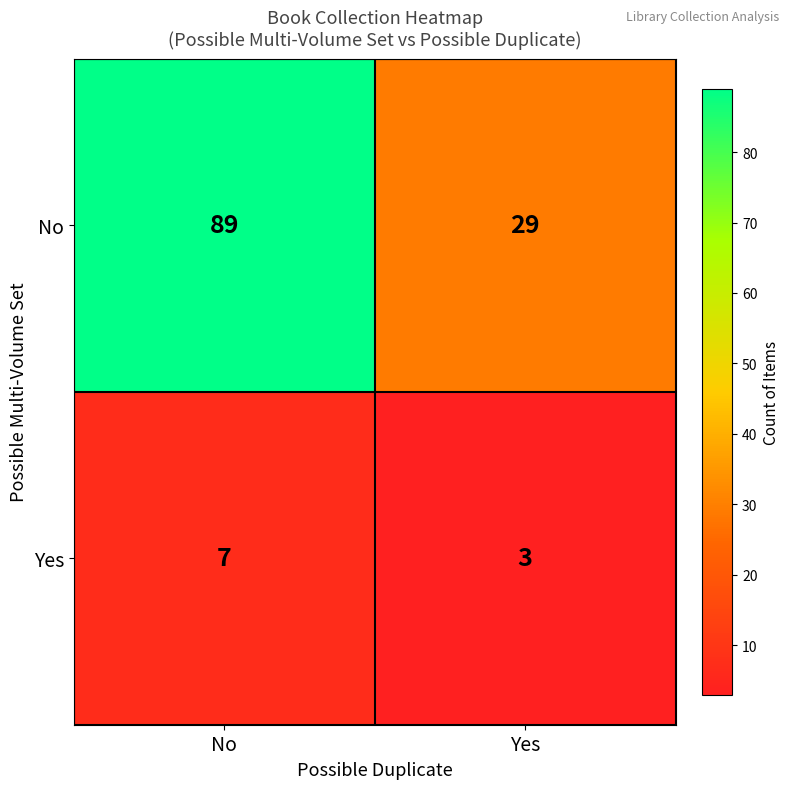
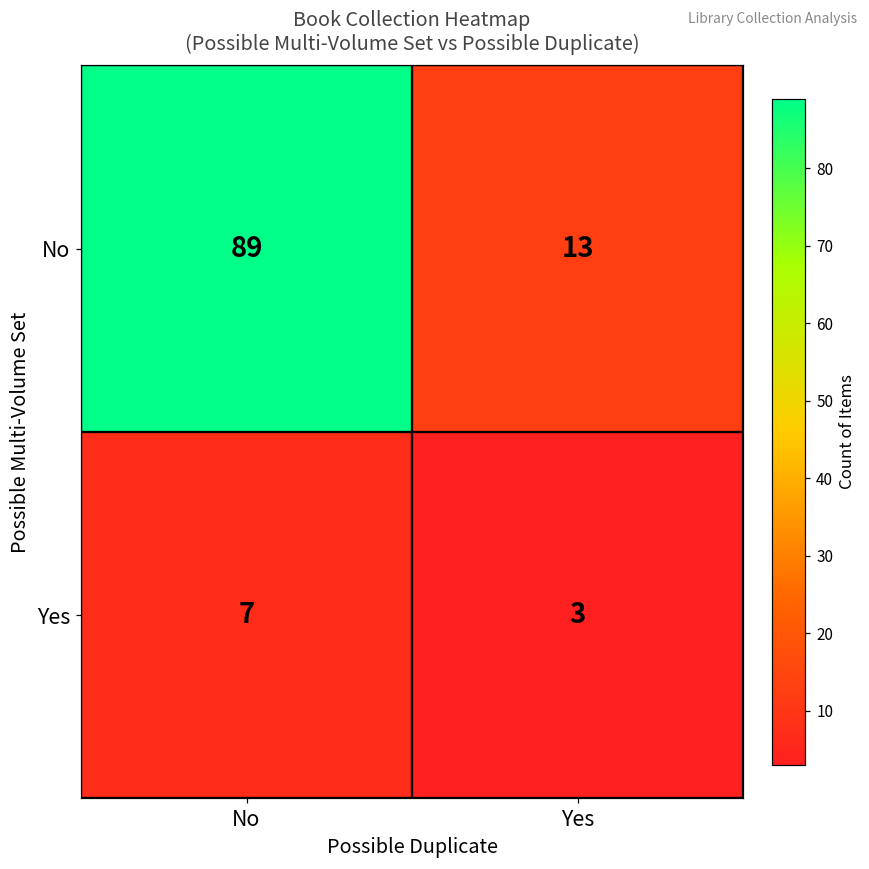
  {
    "No": {
      "No": 89,
-     "Yes": 29
+     "Yes": 13
    },
    "Yes": {
      "No": 7,
      "Yes": 3
    }
  }
